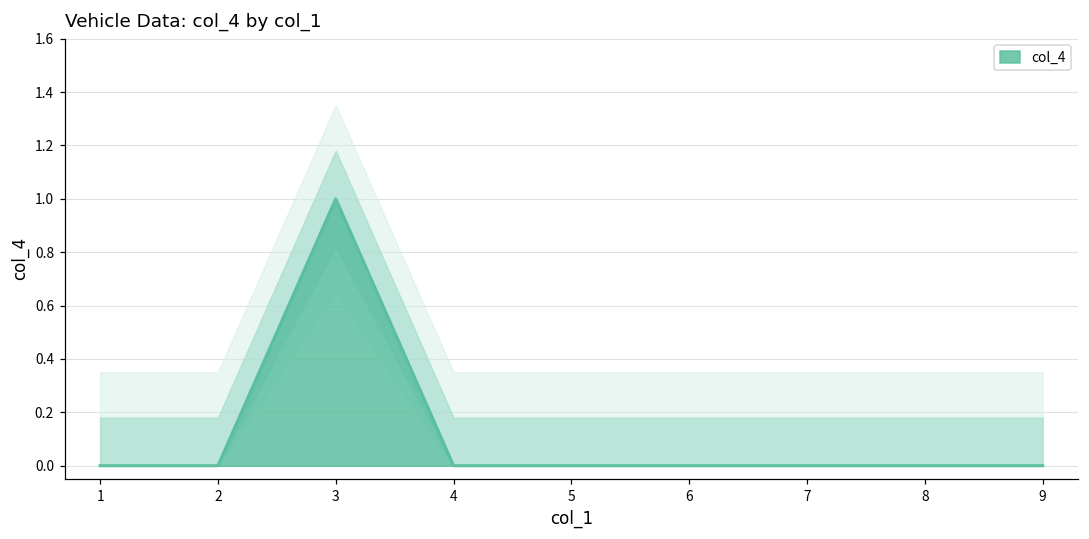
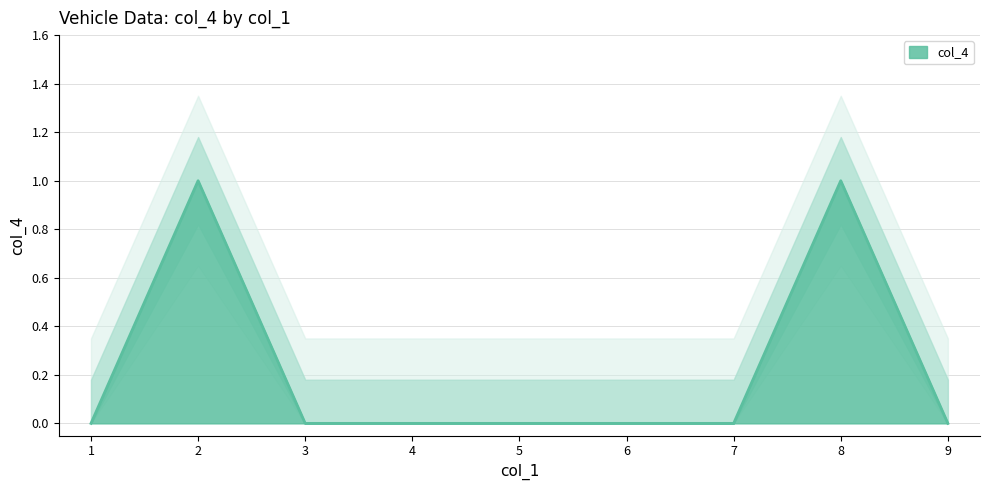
  {
    "col_4": {
      "1": 0,
-     "2": 0,
-     "3": 1,
+     "2": 1,
+     "3": 0,
      "4": 0,
      "5": 0,
      "6": 0,
      "7": 0,
-     "8": 0,
+     "8": 1,
      "9": 0
    }
  }
